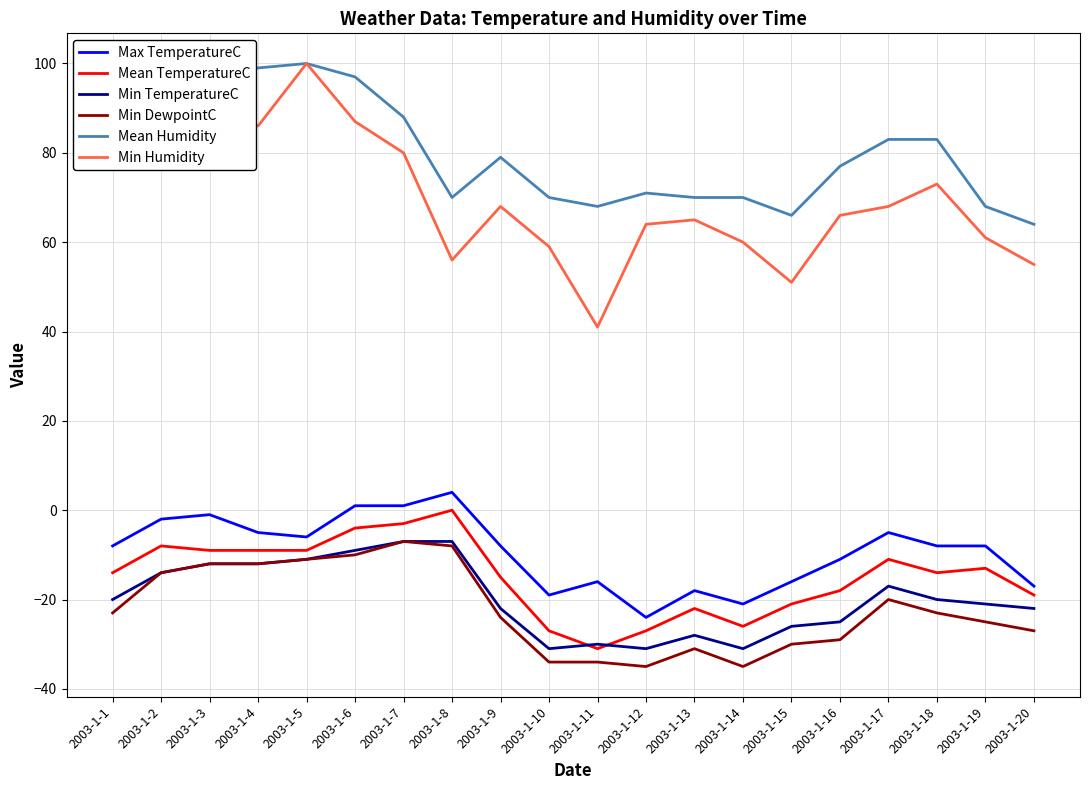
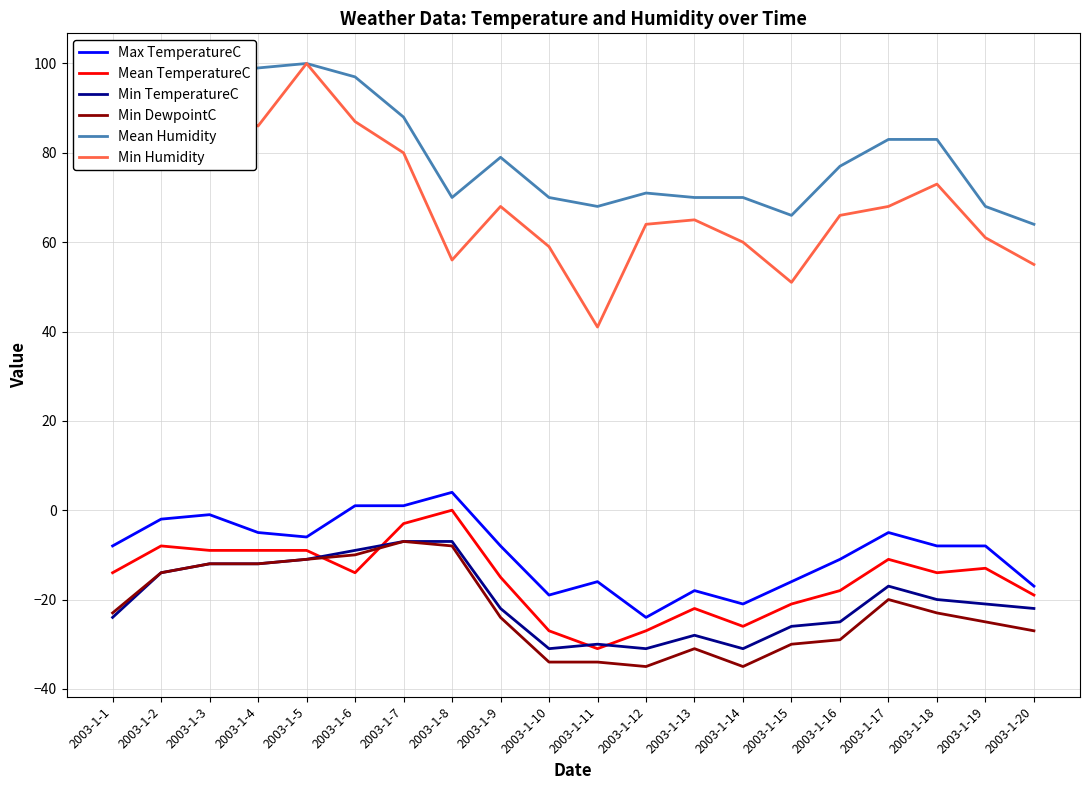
  {
    "Max TemperatureC": {
      "2003-1-1": -8,
      "2003-1-2": -2,
      "2003-1-3": -1,
      "2003-1-4": -5,
      "2003-1-5": -6,
      "2003-1-6": 1,
      "2003-1-7": 1,
      "2003-1-8": 4,
      "2003-1-9": -8,
      "2003-1-10": -19,
      "2003-1-11": -16,
      "2003-1-12": -24,
      "2003-1-13": -18,
      "2003-1-14": -21,
      "2003-1-15": -16,
      "2003-1-16": -11,
      "2003-1-17": -5,
      "2003-1-18": -8,
      "2003-1-19": -8,
      "2003-1-20": -17
    },
    "Mean TemperatureC": {
      "2003-1-1": -14,
      "2003-1-2": -8,
      "2003-1-3": -9,
      "2003-1-4": -9,
      "2003-1-5": -9,
-     "2003-1-6": -4,
+     "2003-1-6": -14,
      "2003-1-7": -3,
      "2003-1-8": 0,
      "2003-1-9": -15,
      "2003-1-10": -27,
      "2003-1-11": -31,
      "2003-1-12": -27,
      "2003-1-13": -22,
      "2003-1-14": -26,
      "2003-1-15": -21,
      "2003-1-16": -18,
      "2003-1-17": -11,
      "2003-1-18": -14,
      "2003-1-19": -13,
      "2003-1-20": -19
    },
    "Min TemperatureC": {
-     "2003-1-1": -20,
+     "2003-1-1": -24,
      "2003-1-6": -9,
      "2003-1-8": -7,
      "2003-1-9": -22,
      "2003-1-10": -31,
      "2003-1-11": -30,
      "2003-1-12": -31,
      "2003-1-13": -28,
      "2003-1-14": -31,
      "2003-1-15": -26,
      "2003-1-16": -25,
      "2003-1-17": -17,
      "2003-1-18": -20,
      "2003-1-19": -21,
      "2003-1-20": -22
    },
    "Min DewpointC": {
      "2003-1-1": -23,
      "2003-1-6": -10,
      "2003-1-8": -8,
      "2003-1-9": -24,
      "2003-1-10": -34,
      "2003-1-11": -34,
      "2003-1-12": -35,
      "2003-1-13": -31,
      "2003-1-14": -35,
      "2003-1-15": -30,
      "2003-1-16": -29,
      "2003-1-17": -20,
      "2003-1-18": -23,
      "2003-1-19": -25,
      "2003-1-20": -27
    },
    "Mean Humidity": {
      "2003-1-4": 99,
      "2003-1-6": 97,
      "2003-1-7": 88,
      "2003-1-8": 70,
      "2003-1-9": 79,
      "2003-1-10": 70,
      "2003-1-11": 68,
      "2003-1-12": 71,
      "2003-1-13": 70,
      "2003-1-14": 70,
      "2003-1-15": 66,
      "2003-1-16": 77,
      "2003-1-17": 83,
      "2003-1-18": 83,
      "2003-1-19": 68,
      "2003-1-20": 64
    },
    "Min Humidity": {
      "2003-1-4": 86,
      "2003-1-6": 87,
      "2003-1-7": 80,
      "2003-1-8": 56,
      "2003-1-9": 68,
      "2003-1-10": 59,
      "2003-1-11": 41,
      "2003-1-12": 64,
      "2003-1-13": 65,
      "2003-1-14": 60,
      "2003-1-15": 51,
      "2003-1-16": 66,
      "2003-1-17": 68,
      "2003-1-18": 73,
      "2003-1-19": 61,
      "2003-1-20": 55
    }
  }
